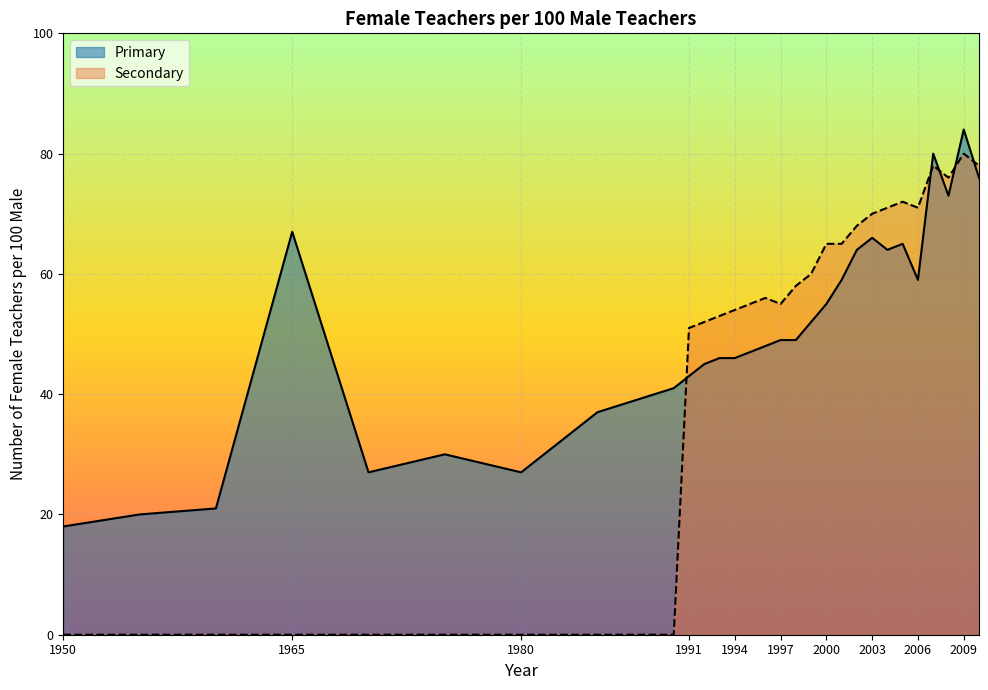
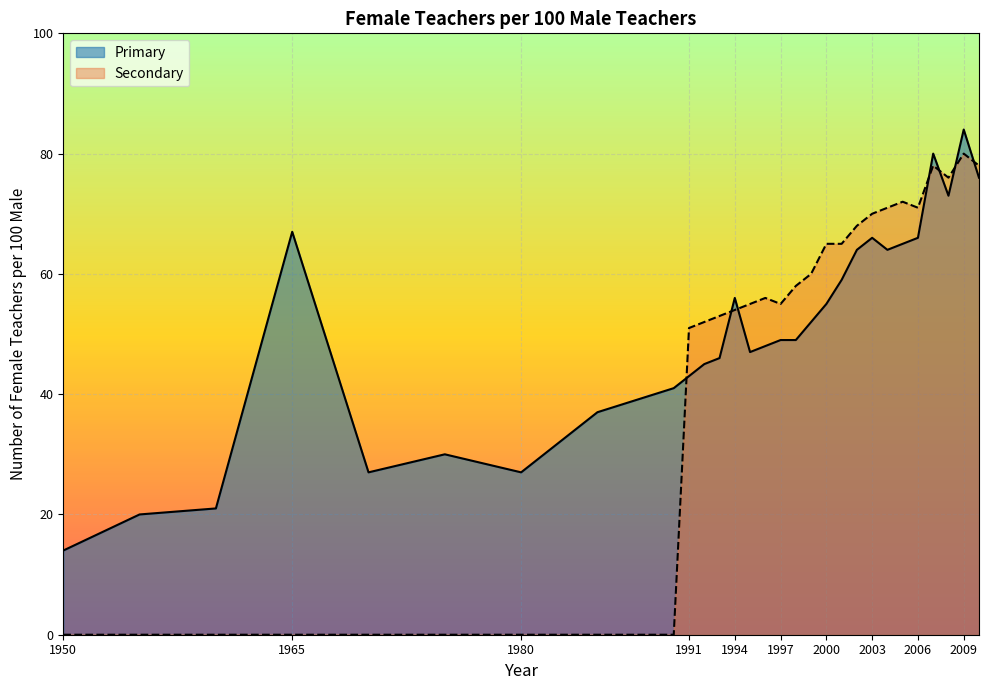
  {
    "Primary": {
-     "1950": 18,
+     "1950": 14,
      "1965": 67,
      "1980": 27,
      "1991": 43,
-     "1994": 46,
+     "1994": 56,
      "1997": 49,
      "2000": 55,
      "2003": 66,
-     "2006": 59,
+     "2006": 66,
      "2009": 84
    },
    "Secondary": {
      "1950": 0,
      "1965": 0,
      "1980": 0,
      "1991": 51,
      "1994": 54,
      "1997": 55,
      "2000": 65,
      "2003": 70,
      "2006": 71,
      "2009": 80
    }
  }
